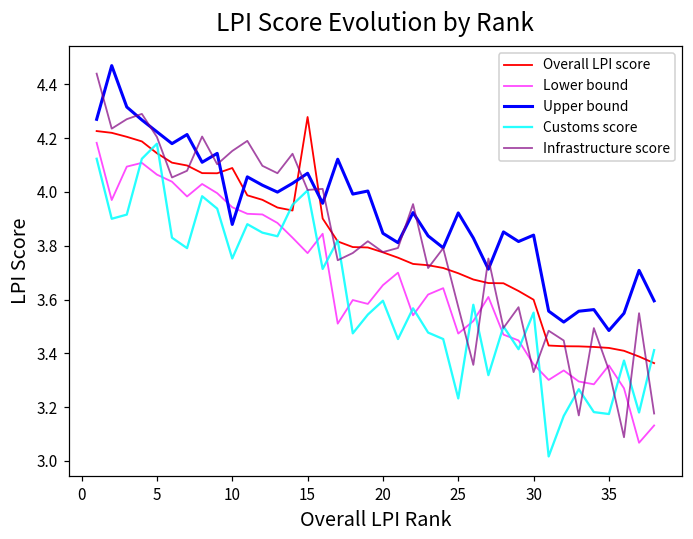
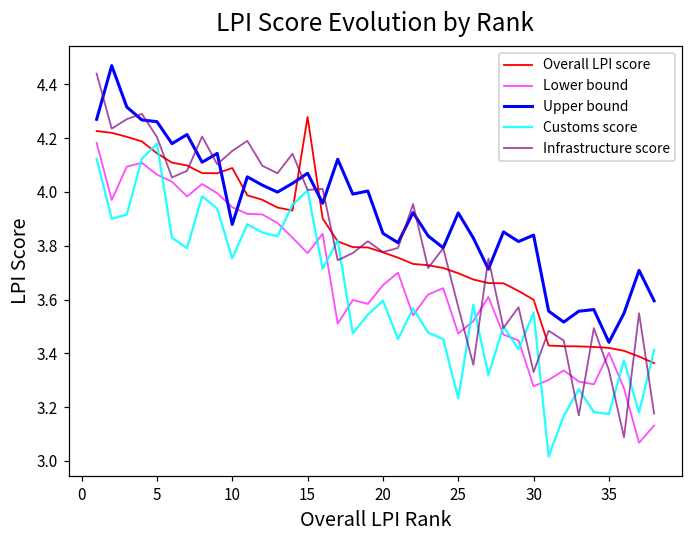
  {
    "Overall LPI score": {
      "5": 4.14,
      "10": 4.09,
      "15": 4.28,
      "25": 3.70,
      "30": 3.60,
      "35": 3.42
    },
    "Lower bound": {
      "5": 4.06,
      "10": 3.94,
      "15": 3.77,
      "20": 3.65,
      "25": 3.47,
-     "30": 3.36,
-     "35": 3.36
+     "30": 3.28,
+     "35": 3.40
    },
    "Upper bound": {
-     "5": 4.22,
+     "5": 4.26,
      "10": 3.88,
      "15": 4.07,
      "20": 3.85,
      "25": 3.92,
      "30": 3.84,
-     "35": 3.48
+     "35": 3.44
    },
    "Customs score": {
      "5": 4.18,
      "10": 3.75,
      "20": 3.60,
      "25": 3.23,
      "30": 3.55,
      "35": 3.17
    },
    "Infrastructure score": {
      "5": 4.20,
      "10": 4.15,
      "25": 3.57,
      "30": 3.33,
      "35": 3.34
    }
  }
